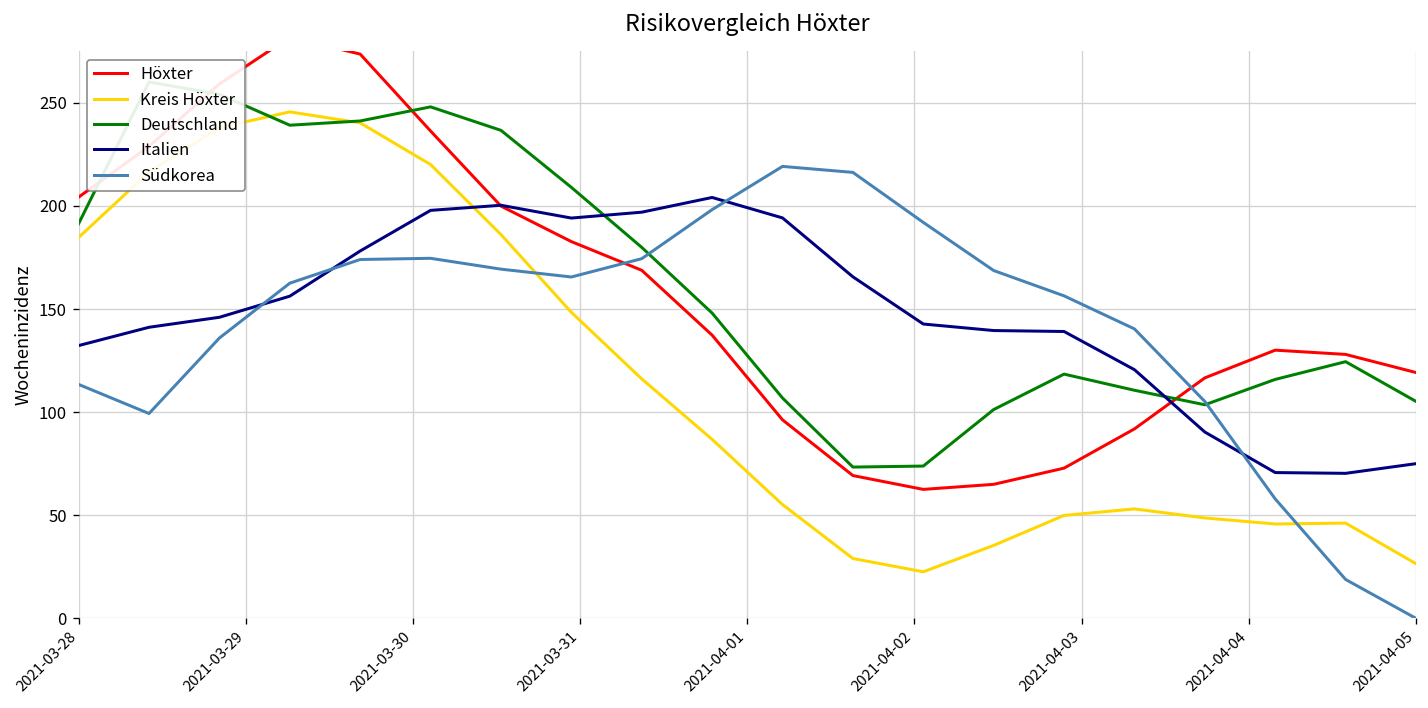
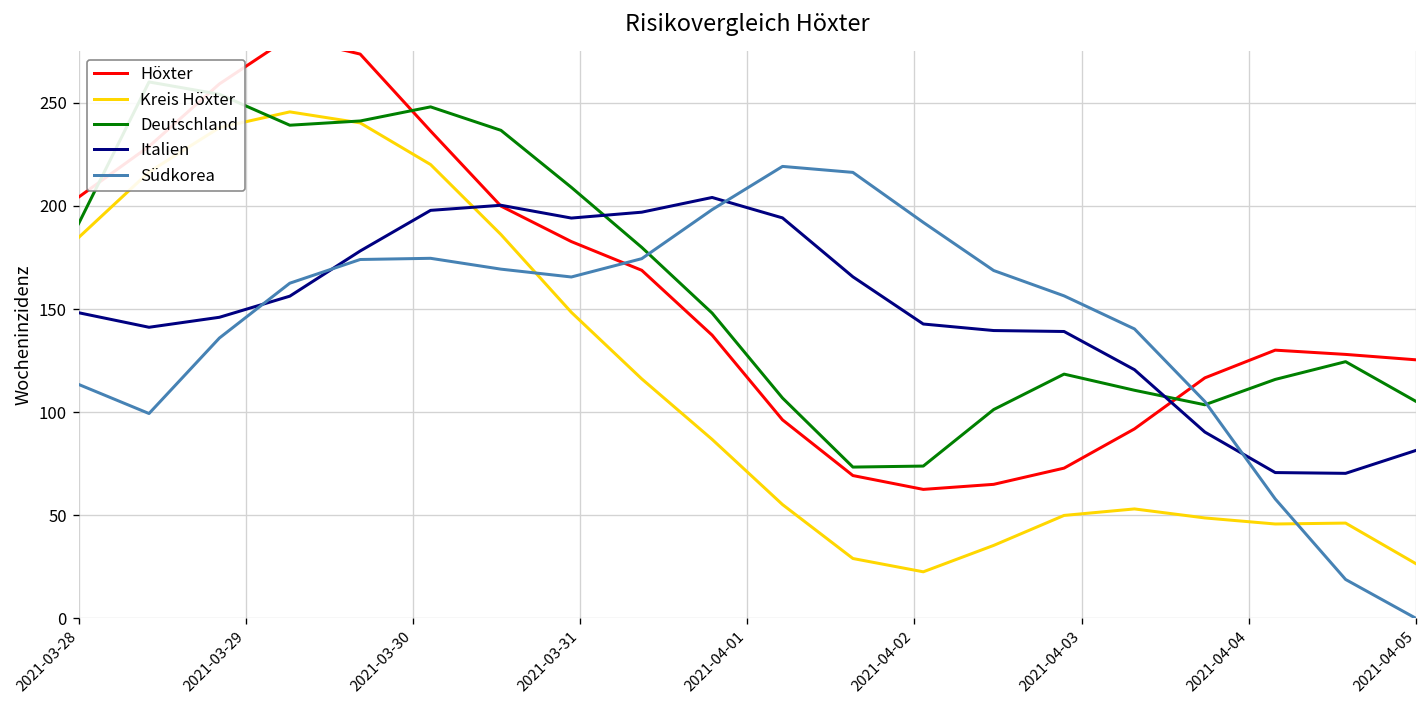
  {
    "Höxter": {
      "2021-03-28": 204,
-     "2021-04-05": 119
+     "2021-04-05": 125
    },
    "Kreis Höxter": {
      "2021-03-28": 185,
      "2021-04-05": 26
    },
    "Deutschland": {
      "2021-03-28": 191,
      "2021-04-05": 105
    },
    "Italien": {
-     "2021-03-28": 132,
-     "2021-04-05": 75
+     "2021-03-28": 148,
+     "2021-04-05": 81
    },
    "Südkorea": {
      "2021-03-28": 113,
      "2021-04-05": 0
    }
  }
